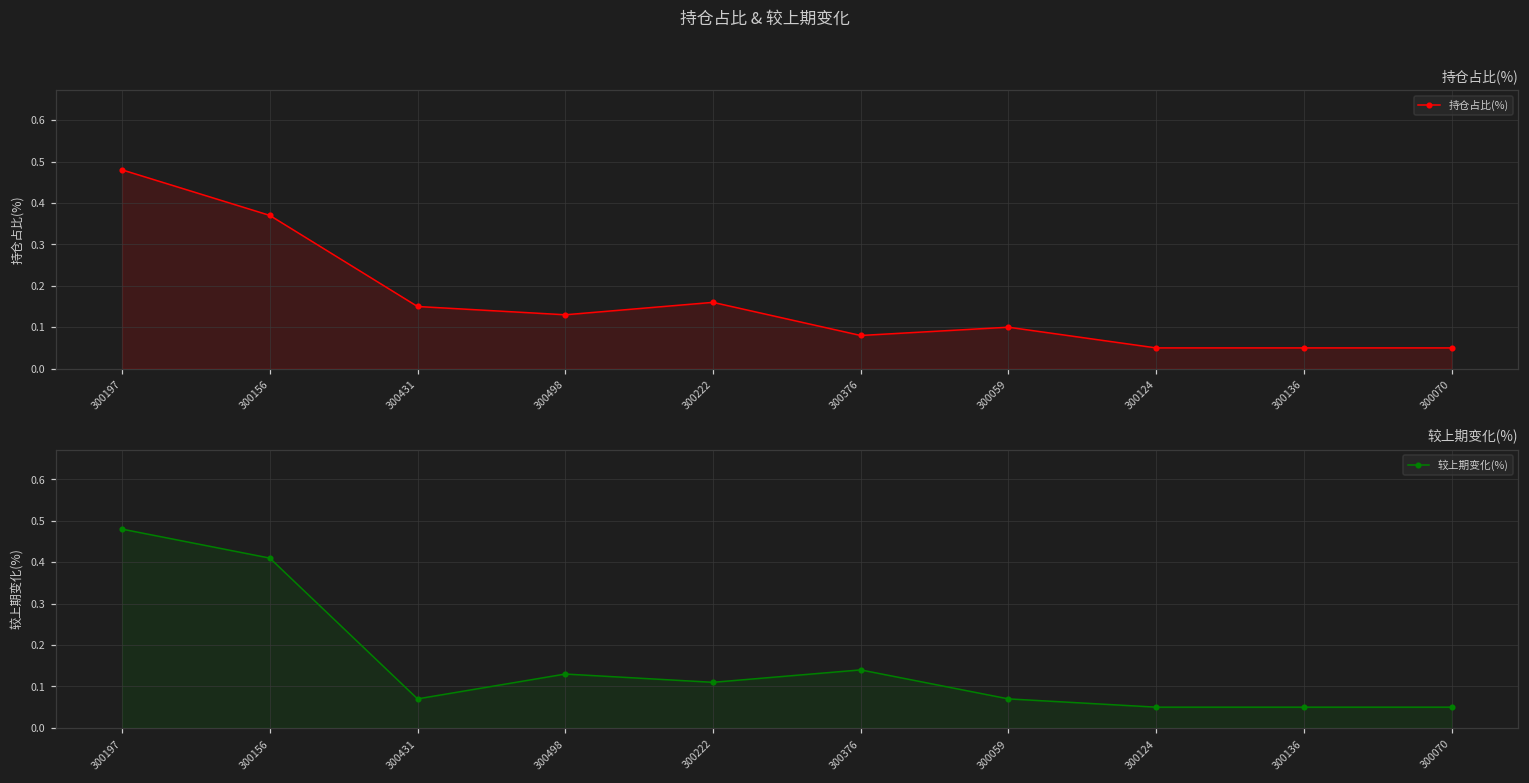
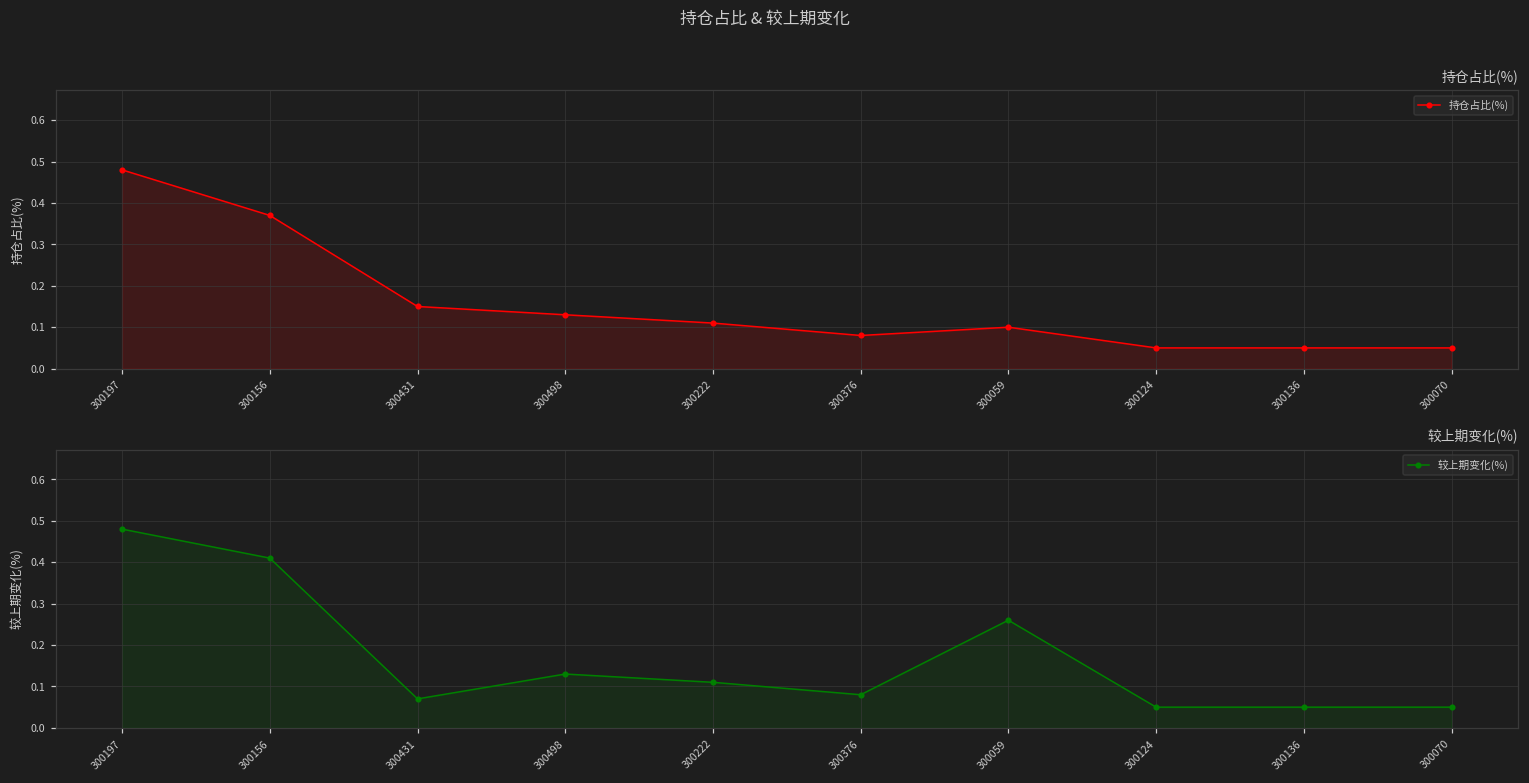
  {
    "持仓占比(%)": {
      "300197": 0.48,
      "300156": 0.37,
      "300431": 0.15,
      "300498": 0.13,
-     "300222": 0.16,
+     "300222": 0.11,
      "300376": 0.08,
      "300059": 0.10,
      "300124": 0.05,
      "300136": 0.05,
      "300070": 0.05
    },
    "较上期变化(%)": {
      "300197": 0.48,
      "300156": 0.41,
      "300431": 0.07,
      "300498": 0.13,
      "300222": 0.11,
-     "300376": 0.14,
-     "300059": 0.07,
+     "300376": 0.08,
+     "300059": 0.26,
      "300124": 0.05,
      "300136": 0.05,
      "300070": 0.05
    }
  }
